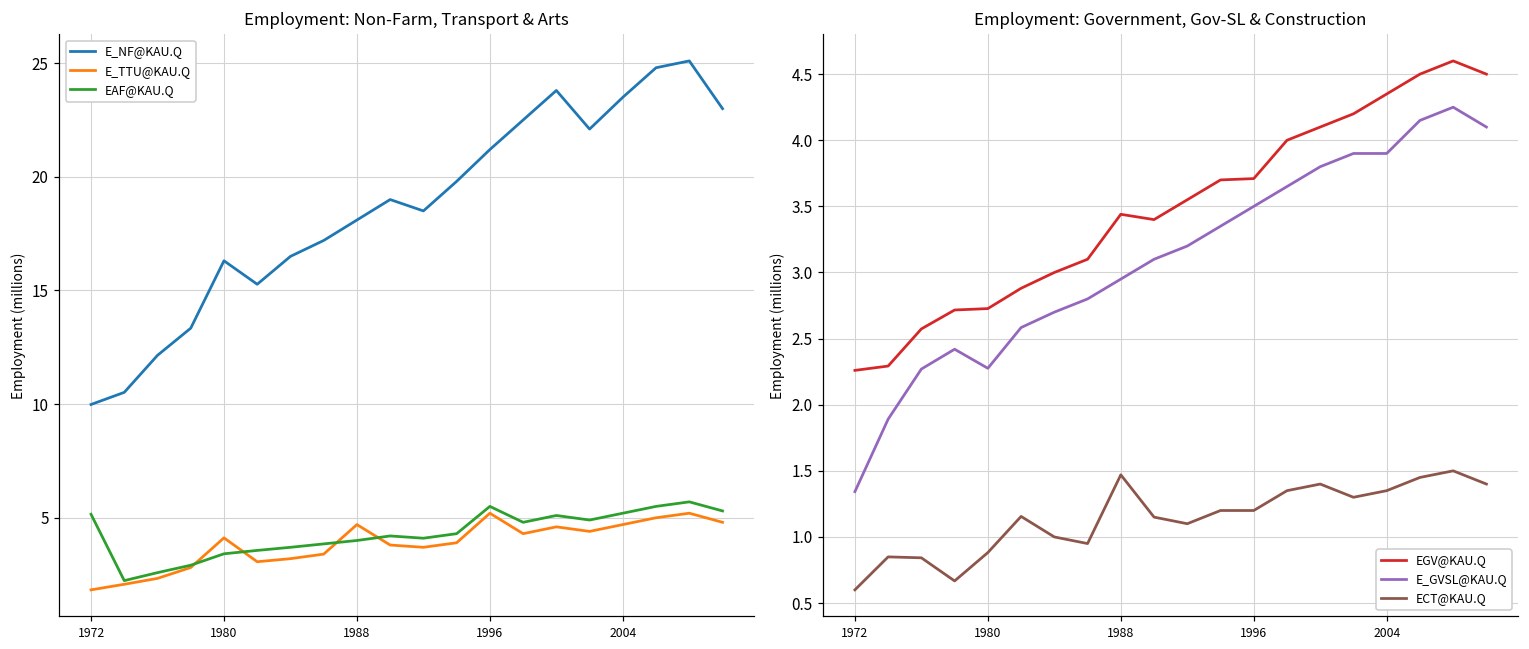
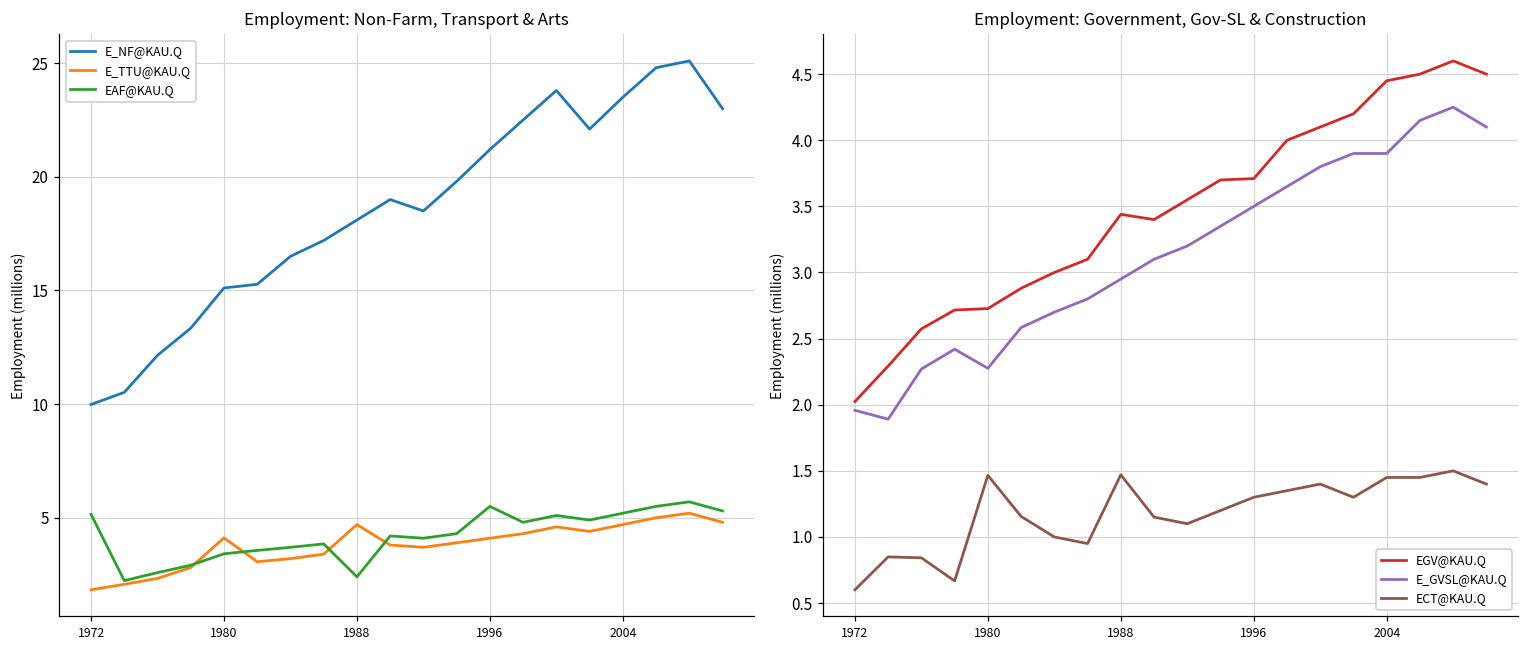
  {
    "Employment: Non-Farm, Transport & Arts": {
      "E_NF@KAU.Q": {
        "1972": 10.0,
-       "1980": 16.3,
+       "1980": 15.1,
        "1988": 18.1,
        "1996": 21.2,
        "2004": 23.5
      },
      "E_TTU@KAU.Q": {
        "1972": 1.8,
        "1980": 4.1,
        "1988": 4.7,
-       "1996": 5.2,
+       "1996": 4.1,
        "2004": 4.7
      },
      "EAF@KAU.Q": {
        "1972": 5.2,
        "1980": 3.4,
-       "1988": 4.0,
+       "1988": 2.4,
        "1996": 5.5,
        "2004": 5.2
      }
    },
    "Employment: Government, Gov-SL & Construction": {
      "EGV@KAU.Q": {
-       "1972": 2.26,
+       "1972": 2.02,
        "1980": 2.73,
        "1988": 3.44,
        "1996": 3.71,
-       "2004": 4.35
+       "2004": 4.45
      },
      "E_GVSL@KAU.Q": {
-       "1972": 1.34,
+       "1972": 1.96,
        "1980": 2.28,
        "1988": 2.95,
        "1996": 3.50,
        "2004": 3.90
      },
      "ECT@KAU.Q": {
        "1972": 0.60,
-       "1980": 0.88,
+       "1980": 1.47,
        "1988": 1.47,
-       "1996": 1.2,
-       "2004": 1.35
+       "1996": 1.3,
+       "2004": 1.45
      }
    }
  }
